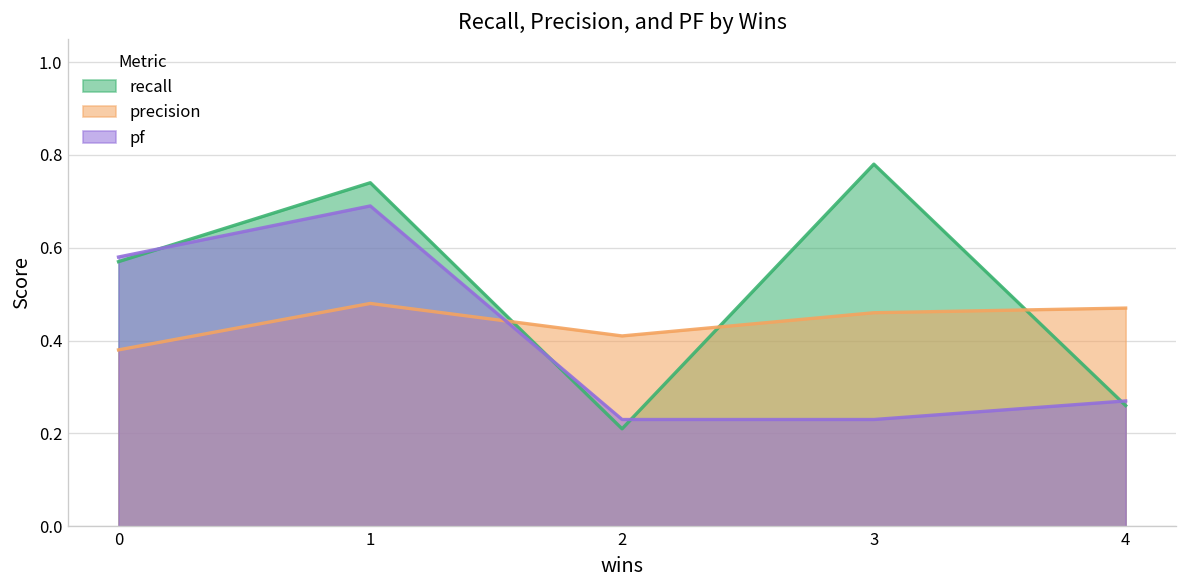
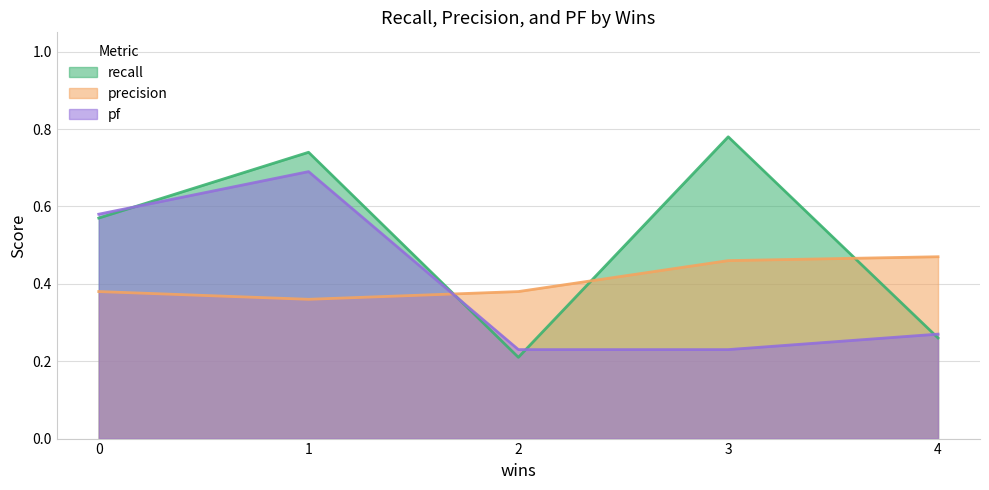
  {
    "recall": {
      "0": 0.57,
      "1": 0.74,
      "2": 0.21,
      "3": 0.78,
      "4": 0.26
    },
    "precision": {
      "0": 0.38,
-     "1": 0.48,
-     "2": 0.41,
+     "1": 0.36,
+     "2": 0.38,
      "3": 0.46,
      "4": 0.47
    },
    "pf": {
      "0": 0.58,
      "1": 0.69,
      "2": 0.23,
      "3": 0.23,
      "4": 0.27
    }
  }
